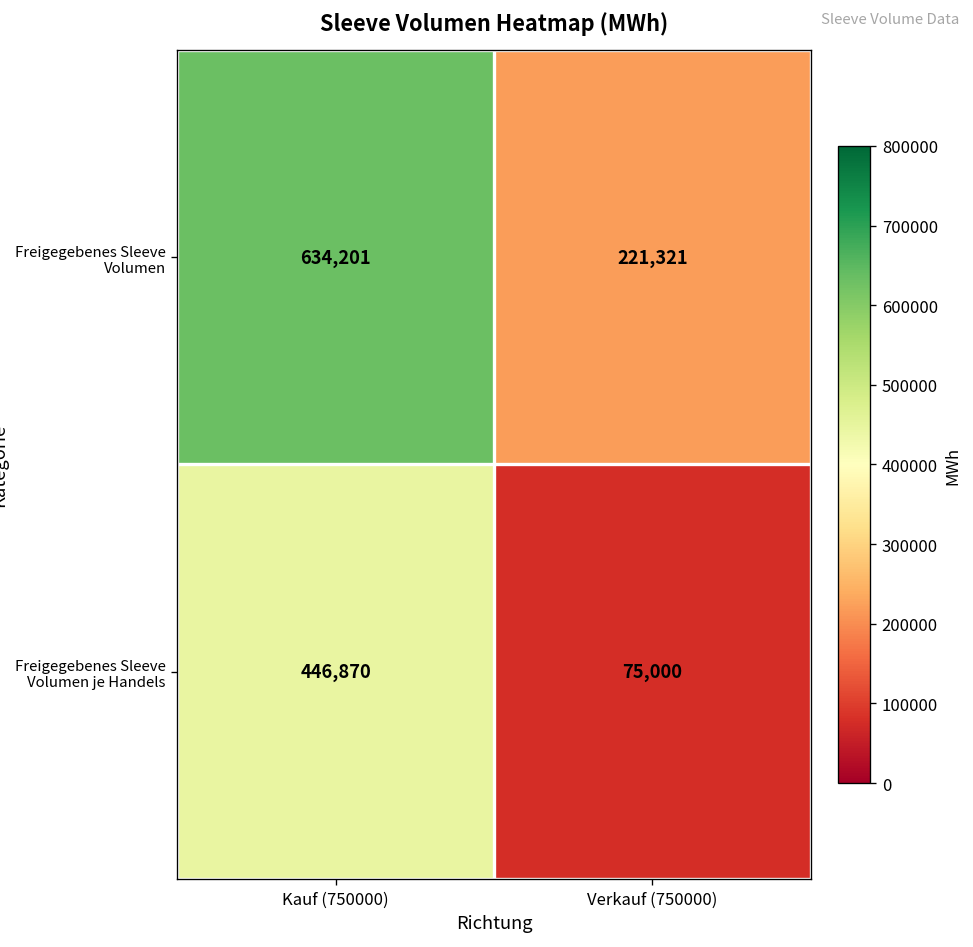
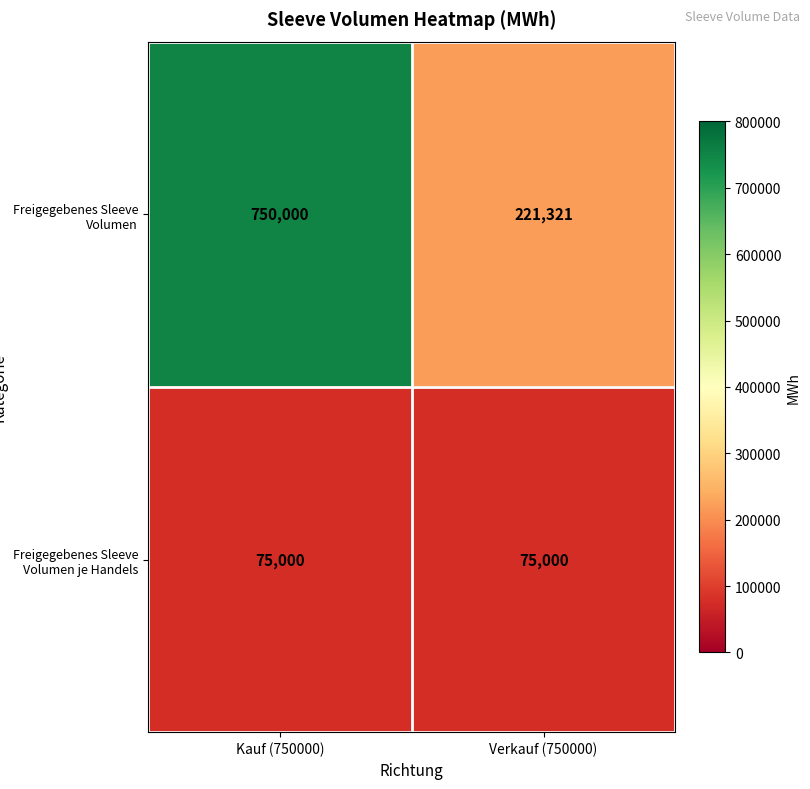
  {
    "Freigegebenes Sleeve Volumen": {
-     "Kauf (750000)": "634,201",
+     "Kauf (750000)": "750,000",
      "Verkauf (750000)": "221,321"
    },
    "Freigegebenes Sleeve Volumen je Handels": {
-     "Kauf (750000)": "446,870",
+     "Kauf (750000)": "75,000",
      "Verkauf (750000)": "75,000"
    }
  }
